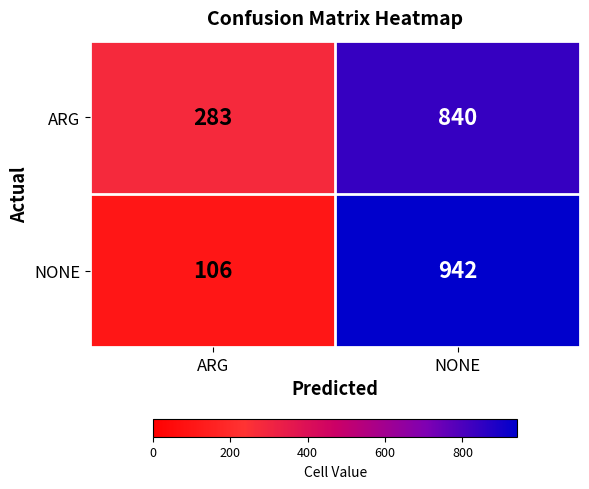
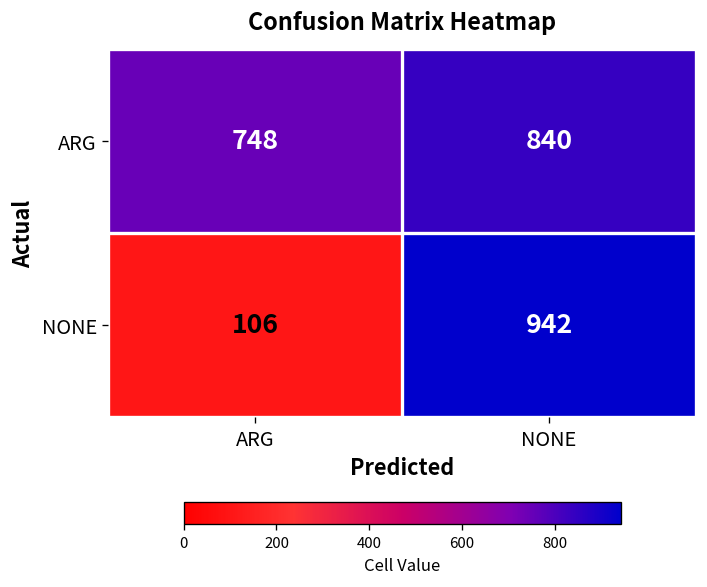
  {
    "ARG": {
-     "ARG": 283,
+     "ARG": 748,
      "NONE": 840
    },
    "NONE": {
      "ARG": 106,
      "NONE": 942
    }
  }
